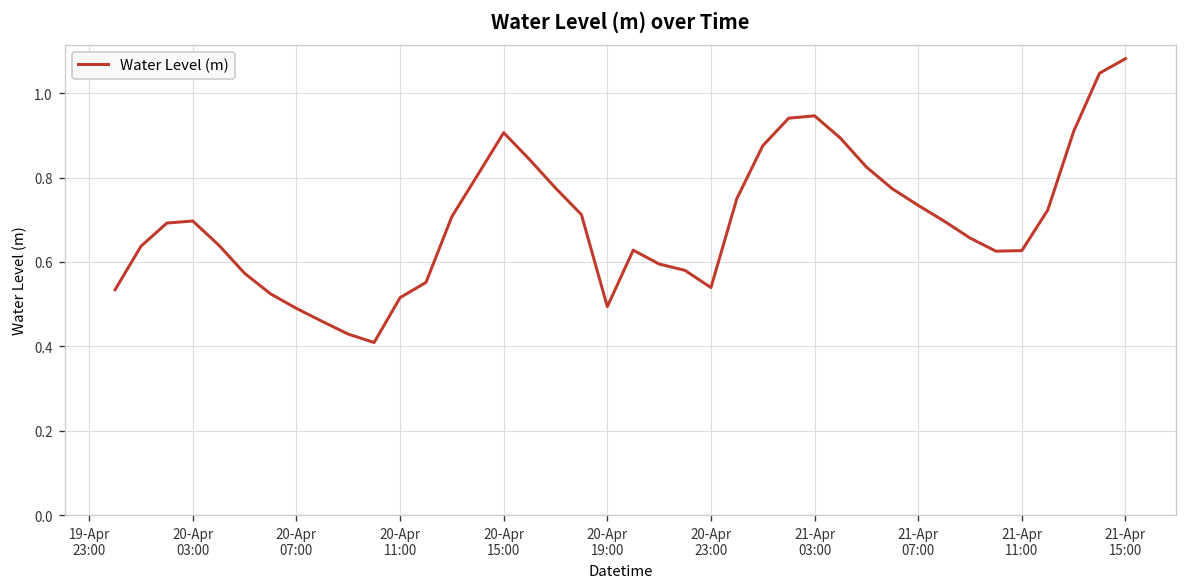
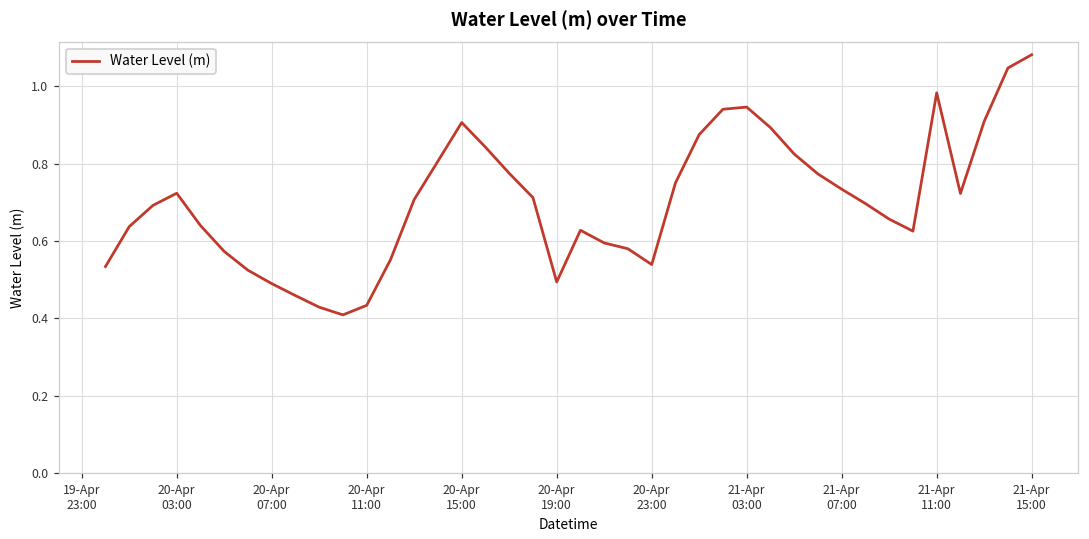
  {
-   "20-Apr 03:00": 0.70,
+   "20-Apr 03:00": 0.72,
    "20-Apr 07:00": 0.49,
-   "20-Apr 11:00": 0.52,
+   "20-Apr 11:00": 0.43,
    "20-Apr 15:00": 0.91,
    "20-Apr 19:00": 0.49,
    "20-Apr 23:00": 0.54,
    "21-Apr 03:00": 0.95,
    "21-Apr 07:00": 0.73,
-   "21-Apr 11:00": 0.63,
+   "21-Apr 11:00": 0.98,
    "21-Apr 15:00": 1.08
  }
